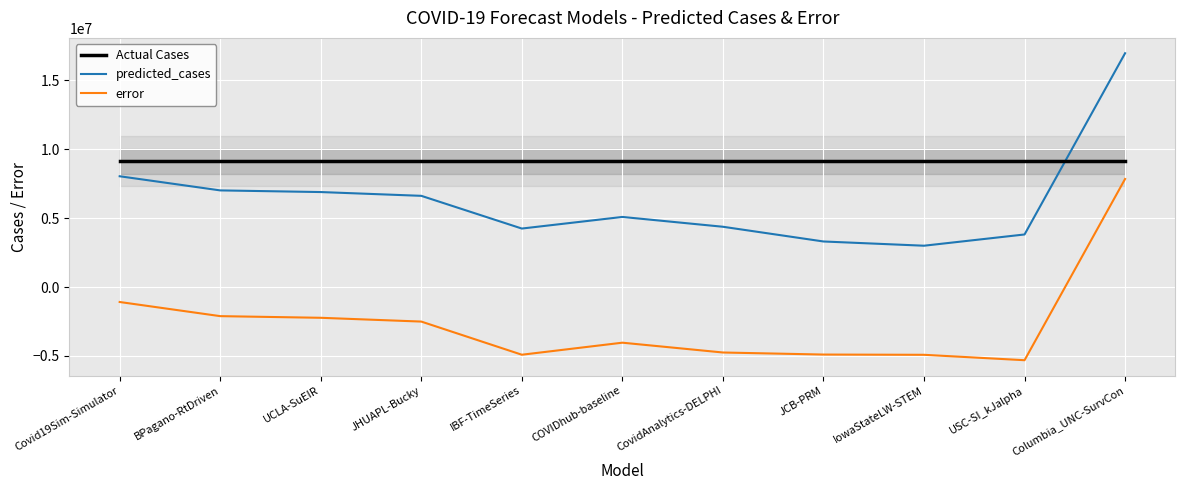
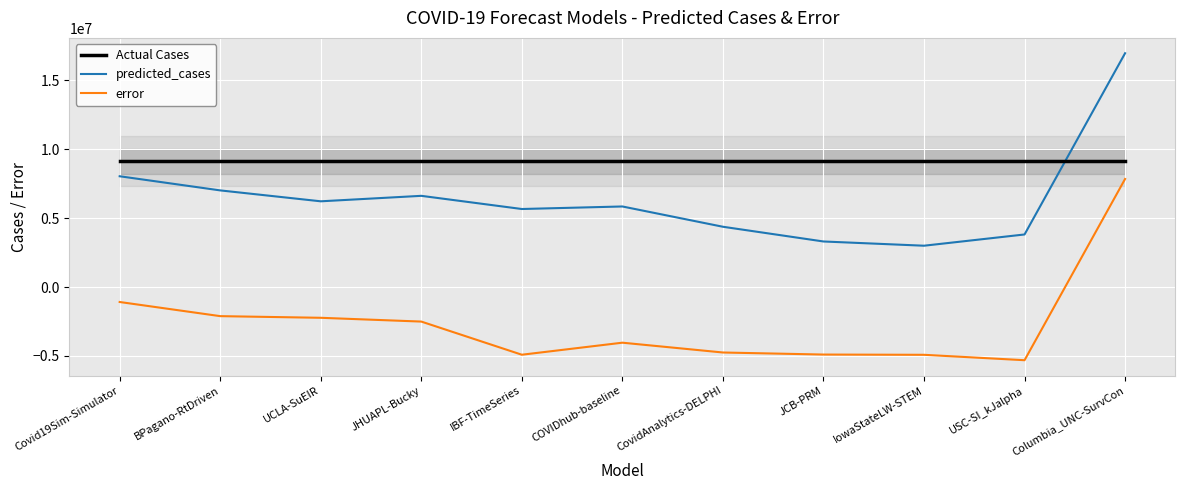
  {
    "Actual Cases": {
      "Covid19Sim-Simulator": 9100000,
      "BPagano-RtDriven": 9100000,
      "UCLA-SuEIR": 9100000,
      "JHUAPL-Bucky": 9100000,
      "IBF-TimeSeries": 9100000,
      "COVIDhub-baseline": 9100000,
      "CovidAnalytics-DELPHI": 9100000,
      "JCB-PRM": 9100000,
      "IowaStateLW-STEM": 9100000,
      "USC-SI_kJalpha": 9100000,
      "Columbia_UNC-SurvCon": 9100000
    },
    "predicted_cases": {
      "Covid19Sim-Simulator": 8000000,
      "BPagano-RtDriven": 7000000,
-     "UCLA-SuEIR": 6900000,
+     "UCLA-SuEIR": 6200000,
      "JHUAPL-Bucky": 6600000,
-     "IBF-TimeSeries": 4200000,
-     "COVIDhub-baseline": 5100000,
+     "IBF-TimeSeries": 5700000,
+     "COVIDhub-baseline": 5900000,
      "CovidAnalytics-DELPHI": 4400000,
      "JCB-PRM": 3300000,
      "IowaStateLW-STEM": 3000000,
      "USC-SI_kJalpha": 3800000,
      "Columbia_UNC-SurvCon": 17000000
    },
    "error": {
      "Covid19Sim-Simulator": -1100000,
      "BPagano-RtDriven": -2100000,
      "UCLA-SuEIR": -2200000,
      "JHUAPL-Bucky": -2500000,
      "IBF-TimeSeries": -4900000,
      "COVIDhub-baseline": -4000000,
      "CovidAnalytics-DELPHI": -4700000,
      "JCB-PRM": -4900000,
      "IowaStateLW-STEM": -4900000,
      "USC-SI_kJalpha": -5300000,
      "Columbia_UNC-SurvCon": 7800000
    }
  }
